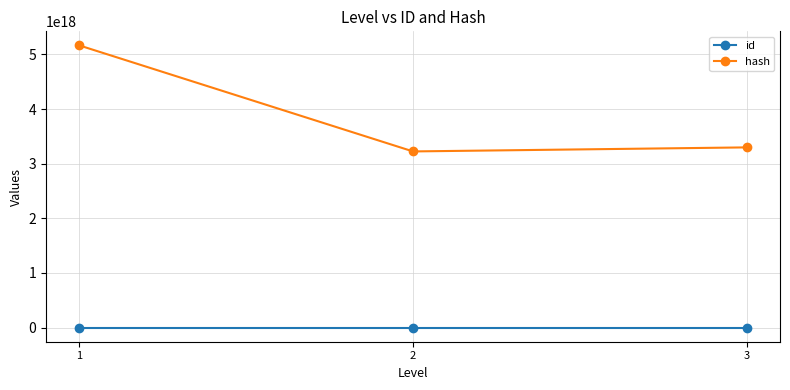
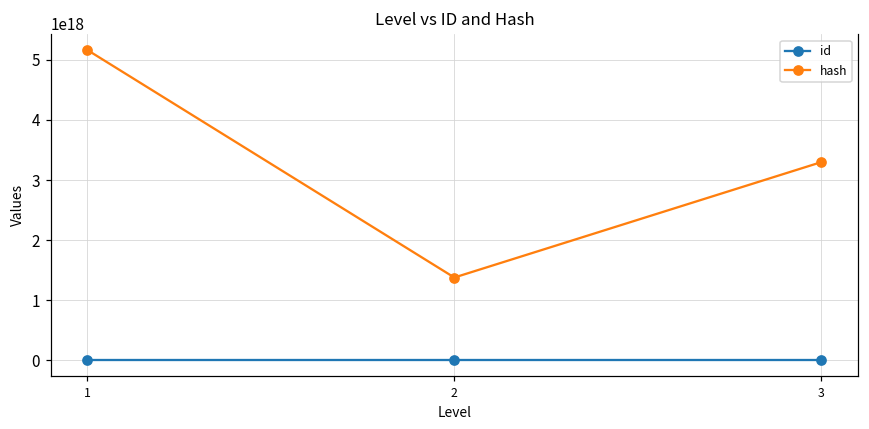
  {
    "id": {
      "1": 0,
      "2": 0,
      "3": 0
    },
    "hash": {
      "1": 5200000000000000000,
-     "2": 3200000000000000000,
+     "2": 1400000000000000000,
      "3": 3300000000000000000
    }
  }
